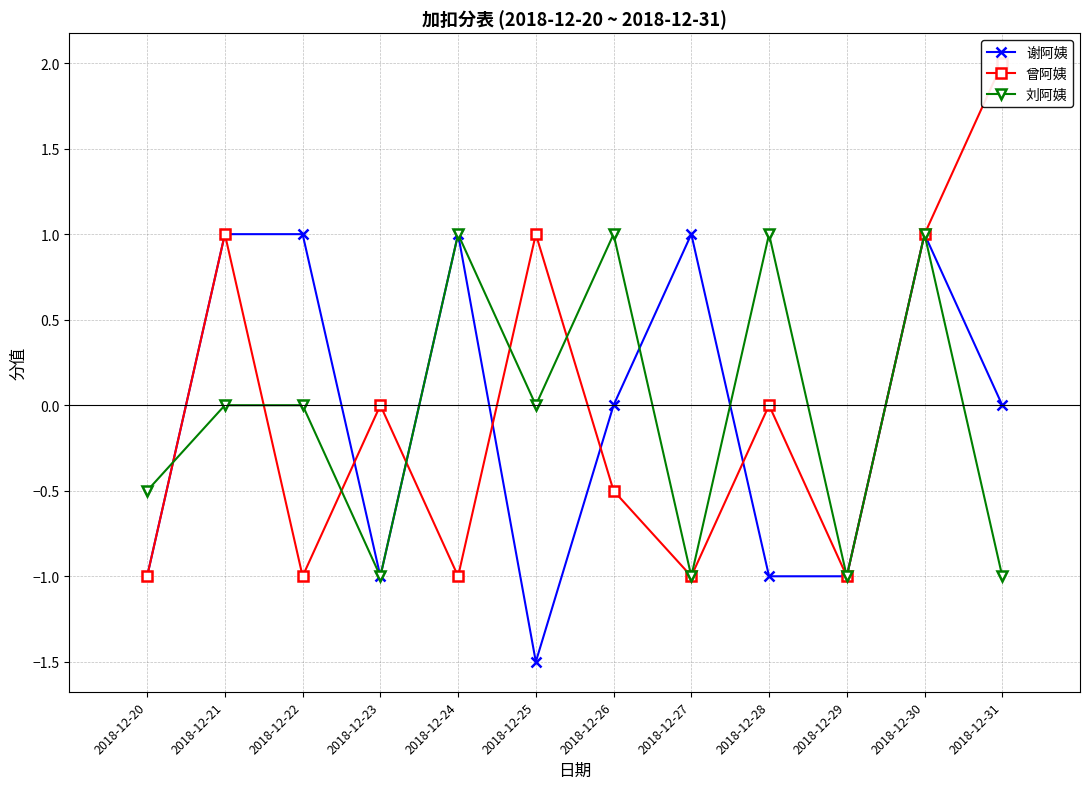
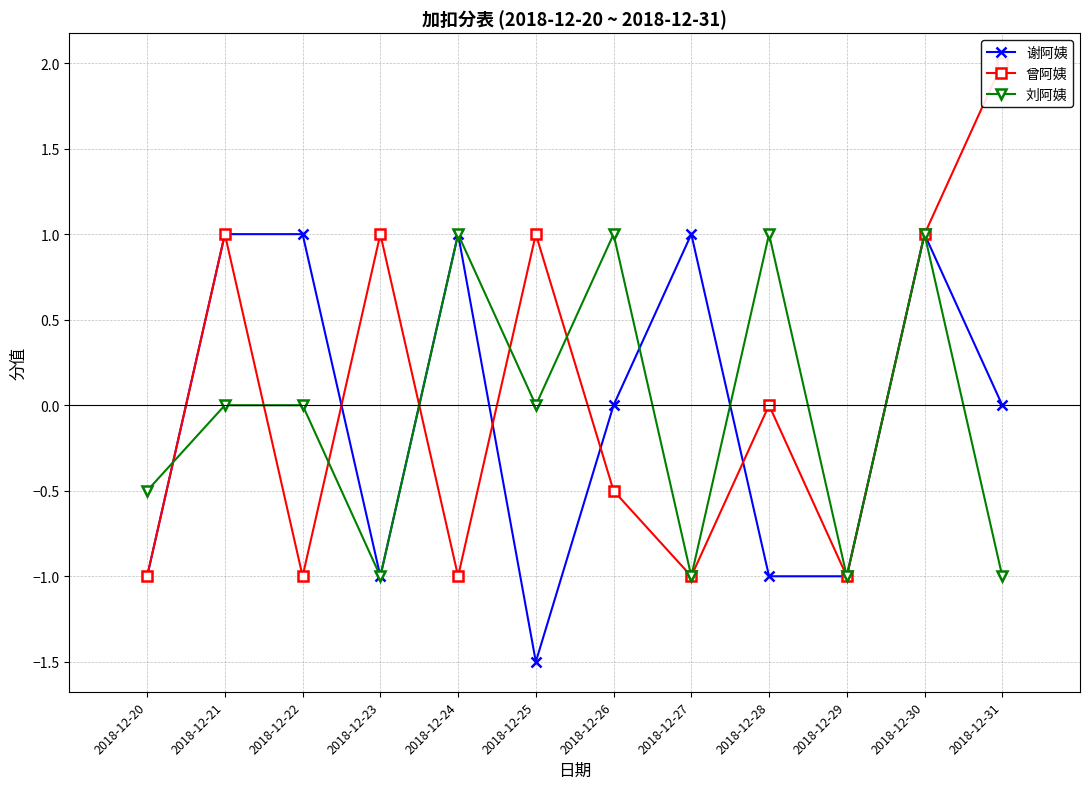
  {
    "谢阿姨": {
      "2018-12-22": 1,
      "2018-12-25": -1.50,
      "2018-12-26": 0,
      "2018-12-27": 1,
      "2018-12-28": -1,
      "2018-12-31": 0
    },
    "曾阿姨": {
      "2018-12-22": -1,
-     "2018-12-23": 0,
+     "2018-12-23": 1,
      "2018-12-24": -1,
      "2018-12-25": 1,
      "2018-12-26": -0.50,
      "2018-12-28": 0
    },
    "刘阿姨": {
      "2018-12-20": -0.50,
      "2018-12-21": 0,
      "2018-12-22": 0,
      "2018-12-25": 0,
      "2018-12-26": 1,
      "2018-12-28": 1,
      "2018-12-31": -1
    }
  }
